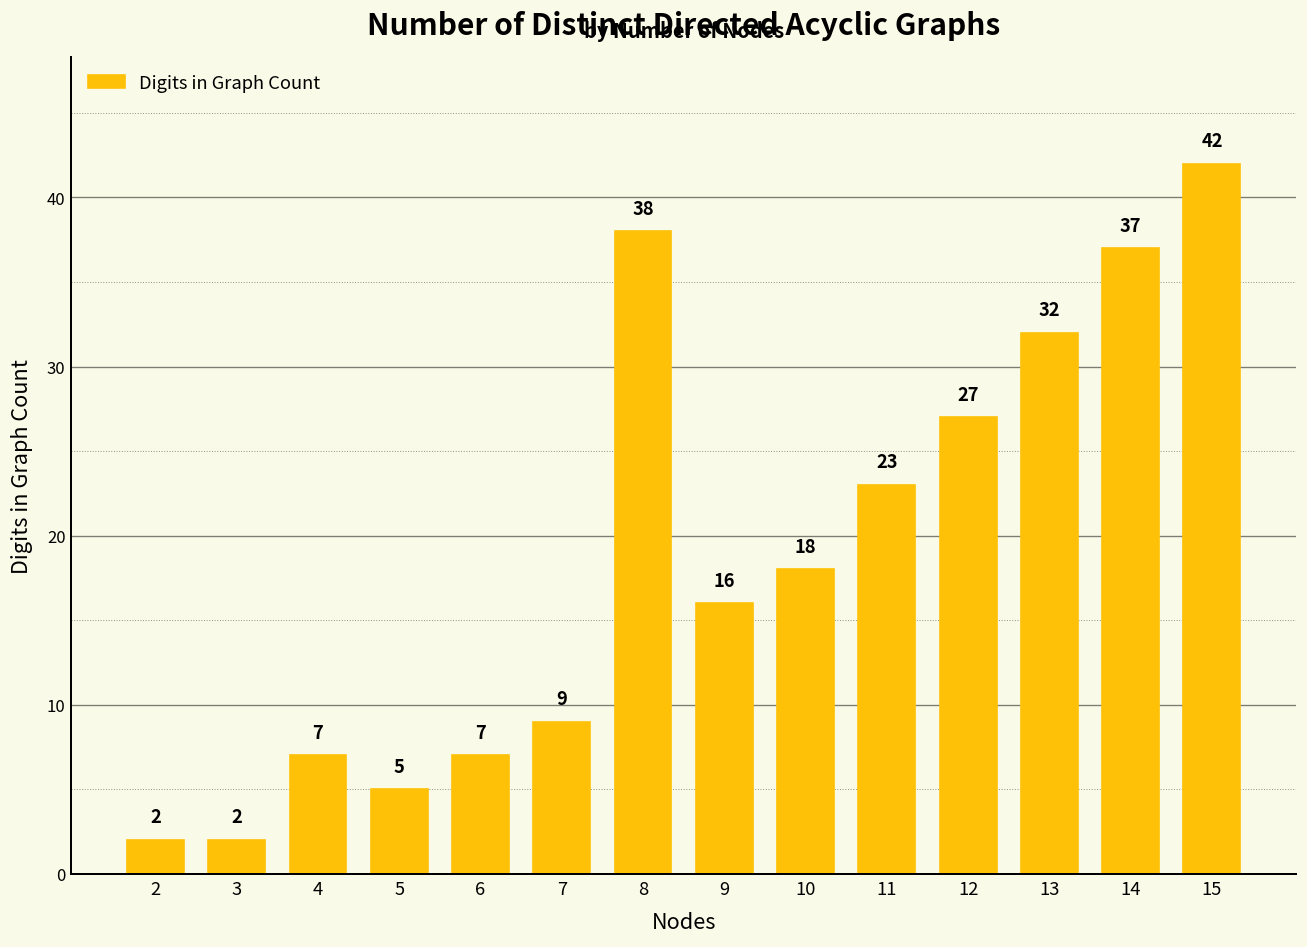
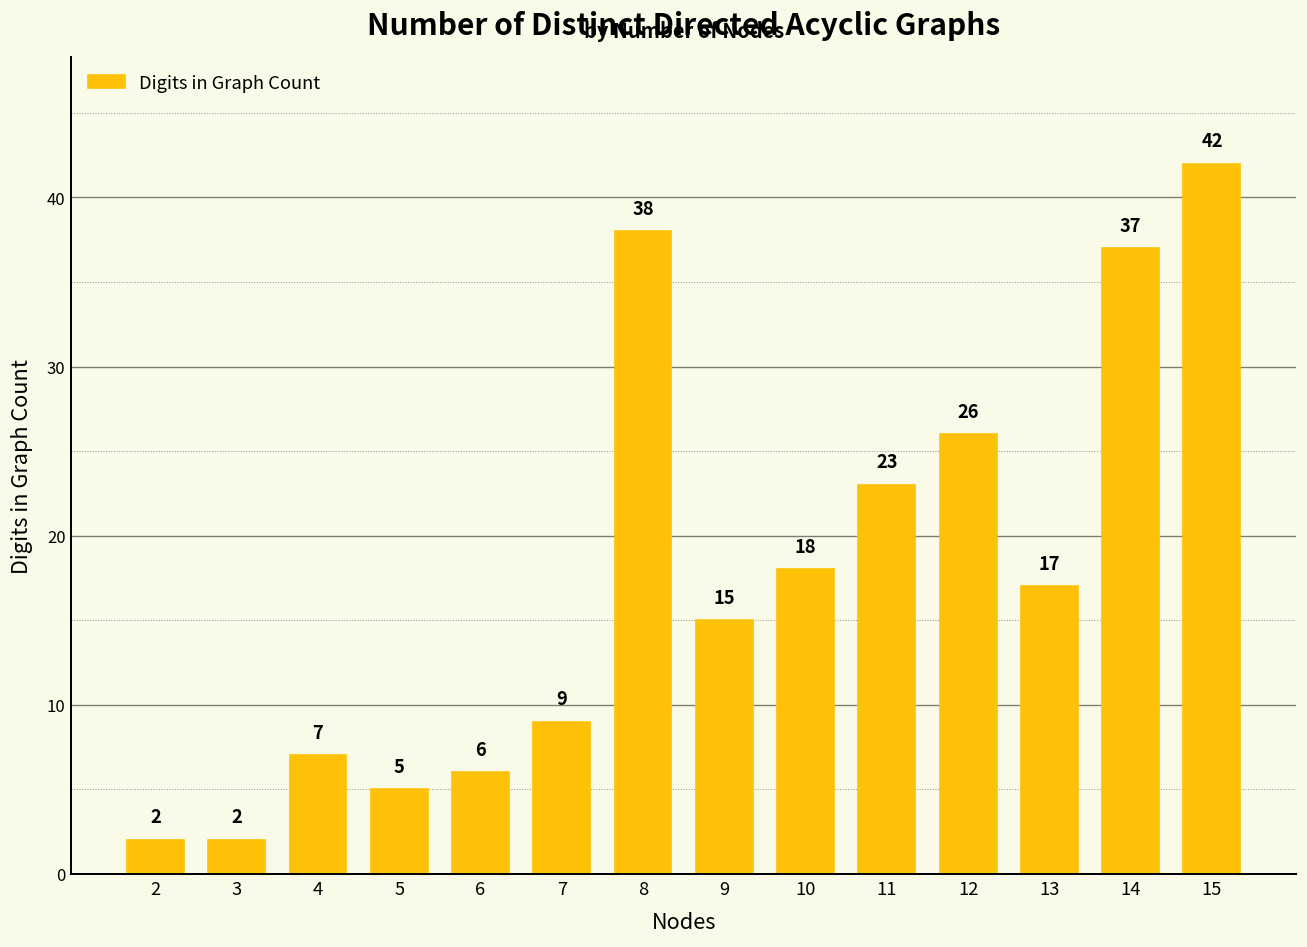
  {
    "2": 2,
    "3": 2,
    "4": 7,
    "5": 5,
-   "6": 7,
+   "6": 6,
    "7": 9,
    "8": 38,
-   "9": 16,
+   "9": 15,
    "10": 18,
    "11": 23,
-   "12": 27,
-   "13": 32,
+   "12": 26,
+   "13": 17,
    "14": 37,
    "15": 42
  }
